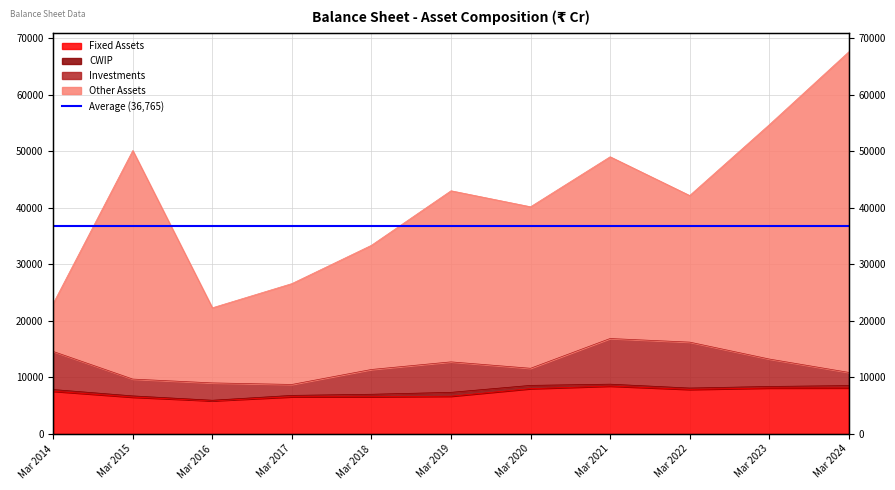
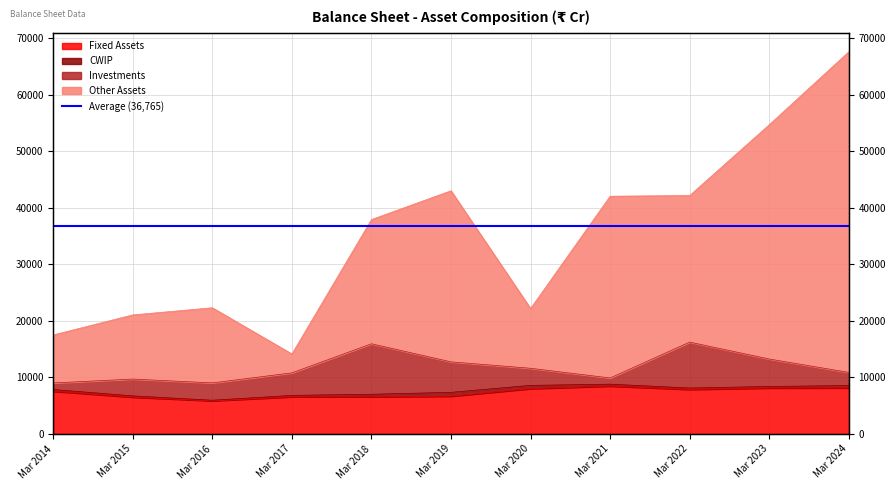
  {
    "Fixed Assets": {
      "Mar 2019": 7000,
      "Mar 2020": 8000
    },
    "CWIP": {
      "Mar 2019": 1000,
      "Mar 2020": 1000
    },
    "Investments": {
-     "Mar 2014": 7000,
+     "Mar 2014": 1000,
      "Mar 2015": 3000,
      "Mar 2016": 3000,
-     "Mar 2017": 2000,
-     "Mar 2018": 4000,
+     "Mar 2017": 4000,
+     "Mar 2018": 9000,
      "Mar 2019": 5000,
      "Mar 2020": 3000,
-     "Mar 2021": 8000,
+     "Mar 2021": 1000,
      "Mar 2022": 8000,
      "Mar 2023": 5000,
      "Mar 2024": 2000
    },
    "Other Assets": {
      "Mar 2014": 8000,
-     "Mar 2015": 40000,
+     "Mar 2015": 11000,
      "Mar 2016": 13000,
-     "Mar 2017": 18000,
+     "Mar 2017": 3000,
      "Mar 2018": 22000,
      "Mar 2019": 30000,
-     "Mar 2020": 29000,
+     "Mar 2020": 11000,
      "Mar 2021": 32000,
      "Mar 2022": 26000,
      "Mar 2023": 41000,
      "Mar 2024": 57000
    }
  }
